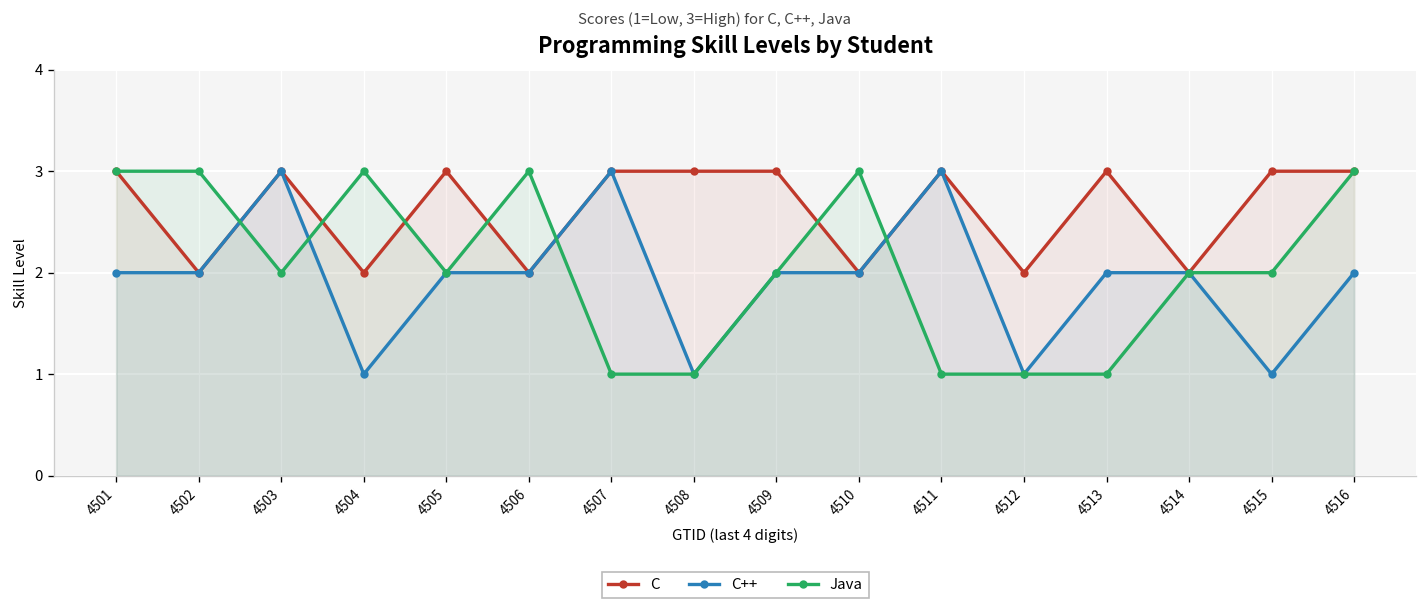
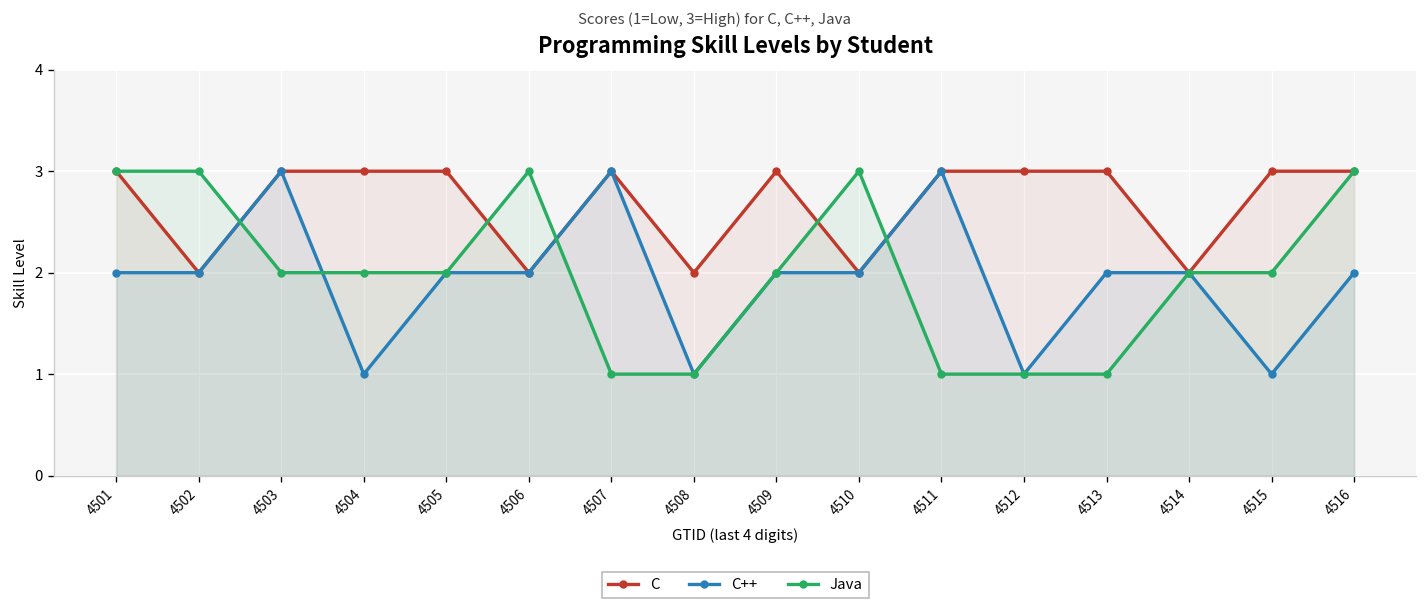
  {
    "C": {
-     "4504": 2,
+     "4504": 3,
      "4505": 3,
-     "4508": 3,
+     "4508": 2,
      "4509": 3,
-     "4512": 2,
+     "4512": 3,
      "4513": 3,
      "4515": 3
    },
    "C++": {
      "4501": 2,
      "4504": 1,
      "4513": 2,
      "4515": 1,
      "4516": 2
    },
    "Java": {
      "4502": 3,
      "4503": 2,
-     "4504": 3,
+     "4504": 2,
      "4506": 3,
      "4507": 1,
      "4510": 3,
      "4511": 1,
      "4513": 1,
      "4515": 2
    }
  }
